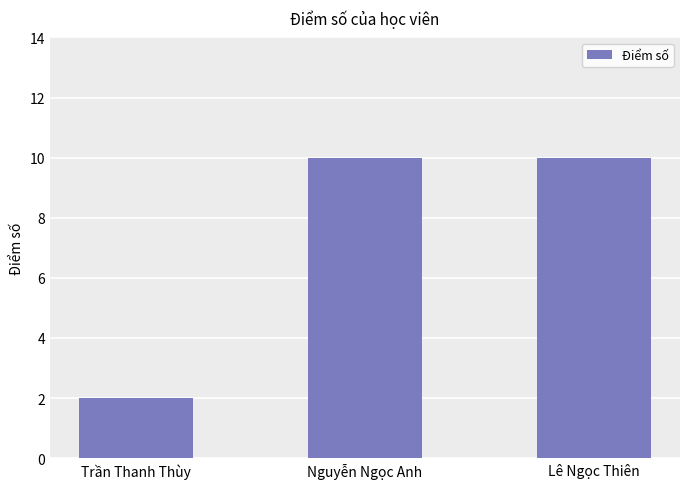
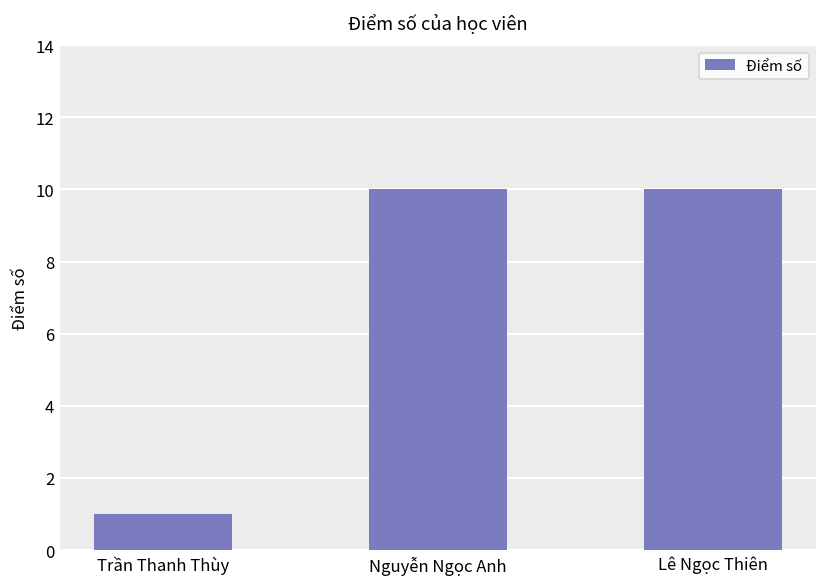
  {
-   "Trần Thanh Thùy": 2,
+   "Trần Thanh Thùy": 1,
    "Nguyễn Ngọc Anh": 10,
    "Lê Ngọc Thiên": 10
  }
